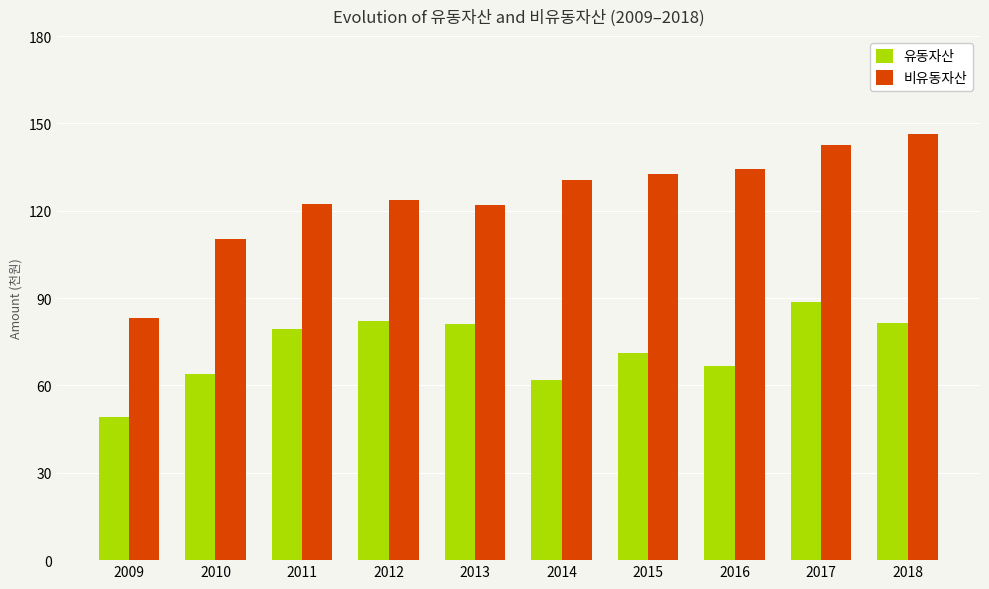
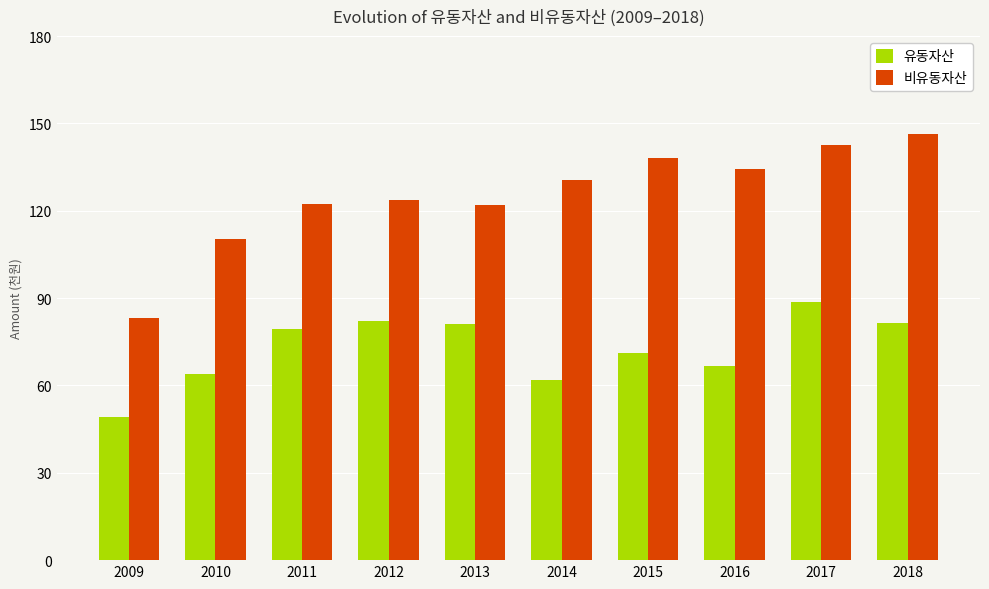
  {
    "유동자산": {
      "2009": 49,
      "2010": 64,
      "2011": 79,
      "2012": 82,
      "2013": 81,
      "2014": 62,
      "2015": 71,
      "2016": 67,
      "2017": 89,
      "2018": 81
    },
    "비유동자산": {
      "2009": 83,
      "2010": 110,
      "2011": 122,
      "2012": 124,
      "2013": 122,
      "2014": 131,
-     "2015": 133,
+     "2015": 138,
      "2016": 134,
      "2017": 143,
      "2018": 146
    }
  }
